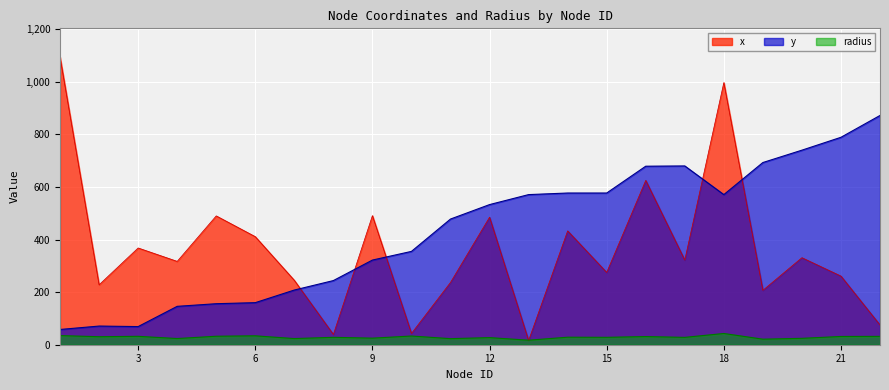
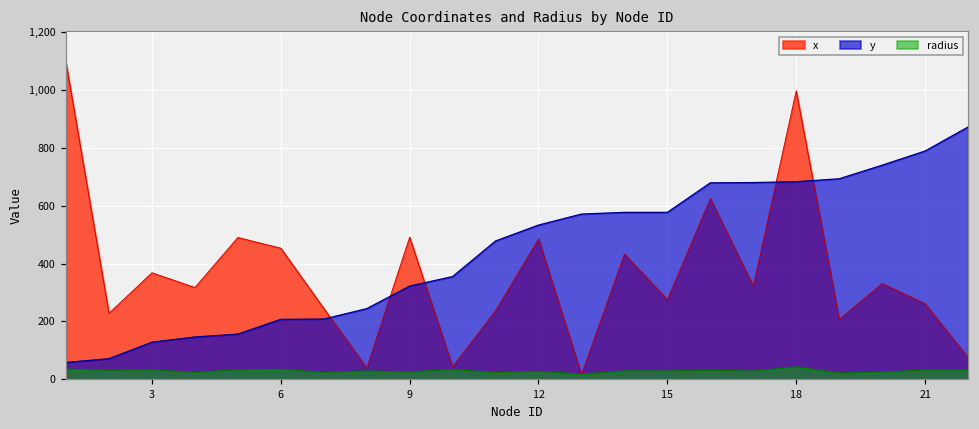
  {
    "x": {
      "3": "370",
-     "6": "410",
+     "6": "450",
      "9": "490",
      "12": "490",
      "15": "280",
      "18": "1,000",
      "21": "260"
    },
    "y": {
-     "3": "70",
-     "6": "160",
+     "3": "130",
+     "6": "210",
      "9": "320",
      "12": "530",
      "15": "580",
-     "18": "570",
+     "18": "680",
      "21": "790"
    },
    "radius": {
      "3": "30",
      "6": "30",
      "9": "30",
      "12": "30",
      "15": "30",
      "18": "40",
      "21": "30"
    }
  }
